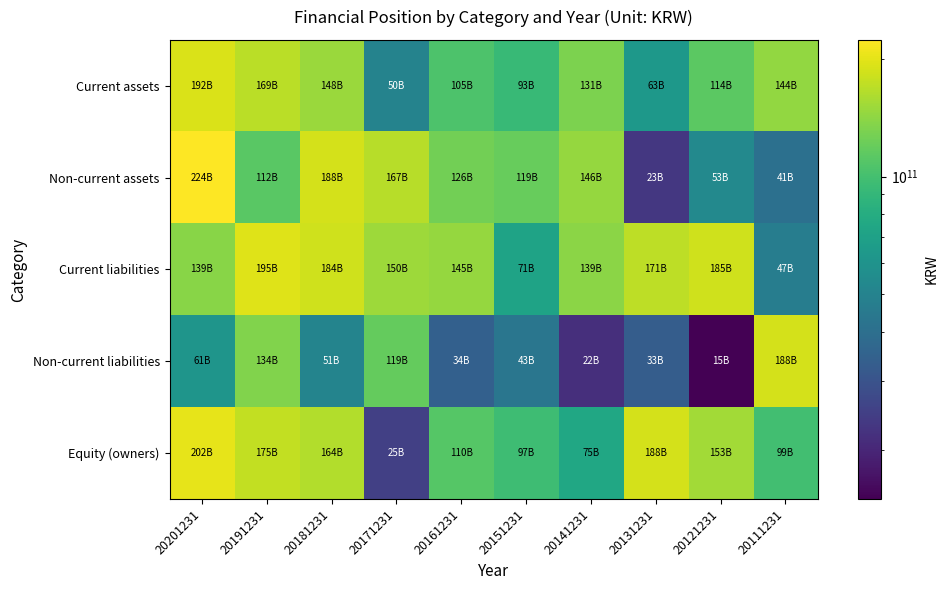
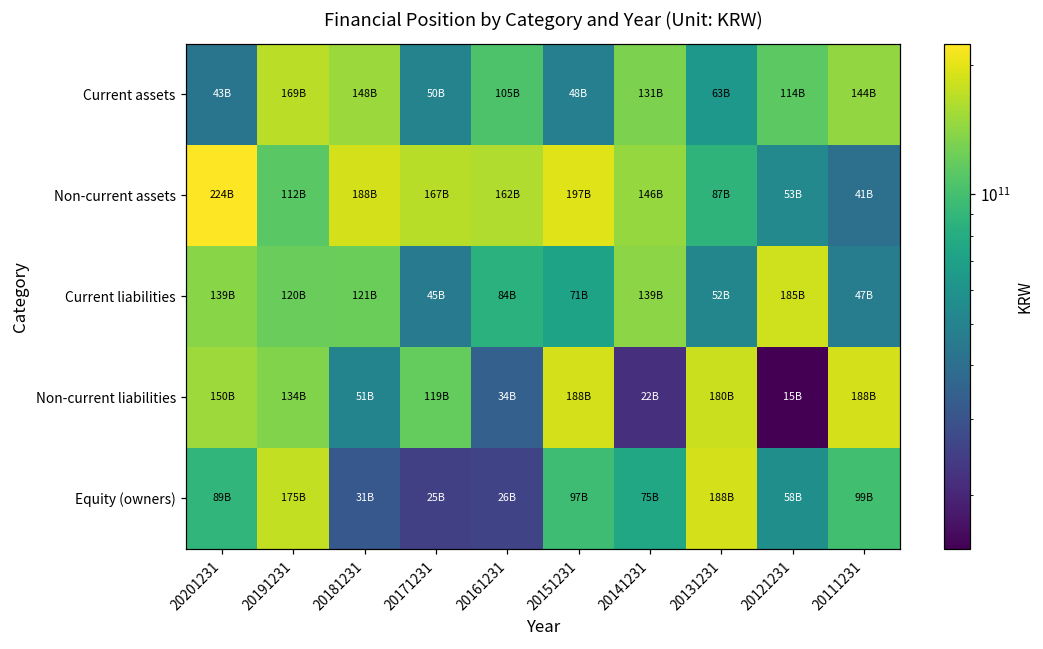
  {
    "Current assets": {
-     "20201231": "192B",
+     "20201231": "43B",
      "20191231": "169B",
      "20181231": "148B",
      "20171231": "50B",
      "20161231": "105B",
-     "20151231": "93B",
+     "20151231": "48B",
      "20141231": "131B",
      "20131231": "63B",
      "20121231": "114B",
      "20111231": "144B"
    },
    "Non-current assets": {
      "20201231": "224B",
      "20191231": "112B",
      "20181231": "188B",
      "20171231": "167B",
-     "20161231": "126B",
-     "20151231": "119B",
+     "20161231": "162B",
+     "20151231": "197B",
      "20141231": "146B",
-     "20131231": "23B",
+     "20131231": "87B",
      "20121231": "53B",
      "20111231": "41B"
    },
    "Current liabilities": {
      "20201231": "139B",
-     "20191231": "195B",
-     "20181231": "184B",
-     "20171231": "150B",
-     "20161231": "145B",
+     "20191231": "120B",
+     "20181231": "121B",
+     "20171231": "45B",
+     "20161231": "84B",
      "20151231": "71B",
      "20141231": "139B",
-     "20131231": "171B",
+     "20131231": "52B",
      "20121231": "185B",
      "20111231": "47B"
    },
    "Non-current liabilities": {
-     "20201231": "61B",
+     "20201231": "150B",
      "20191231": "134B",
      "20181231": "51B",
      "20171231": "119B",
      "20161231": "34B",
-     "20151231": "43B",
+     "20151231": "188B",
      "20141231": "22B",
-     "20131231": "33B",
+     "20131231": "180B",
      "20121231": "15B",
      "20111231": "188B"
    },
    "Equity (owners)": {
-     "20201231": "202B",
+     "20201231": "89B",
      "20191231": "175B",
-     "20181231": "164B",
+     "20181231": "31B",
      "20171231": "25B",
-     "20161231": "110B",
+     "20161231": "26B",
      "20151231": "97B",
      "20141231": "75B",
      "20131231": "188B",
-     "20121231": "153B",
+     "20121231": "58B",
      "20111231": "99B"
    }
  }
